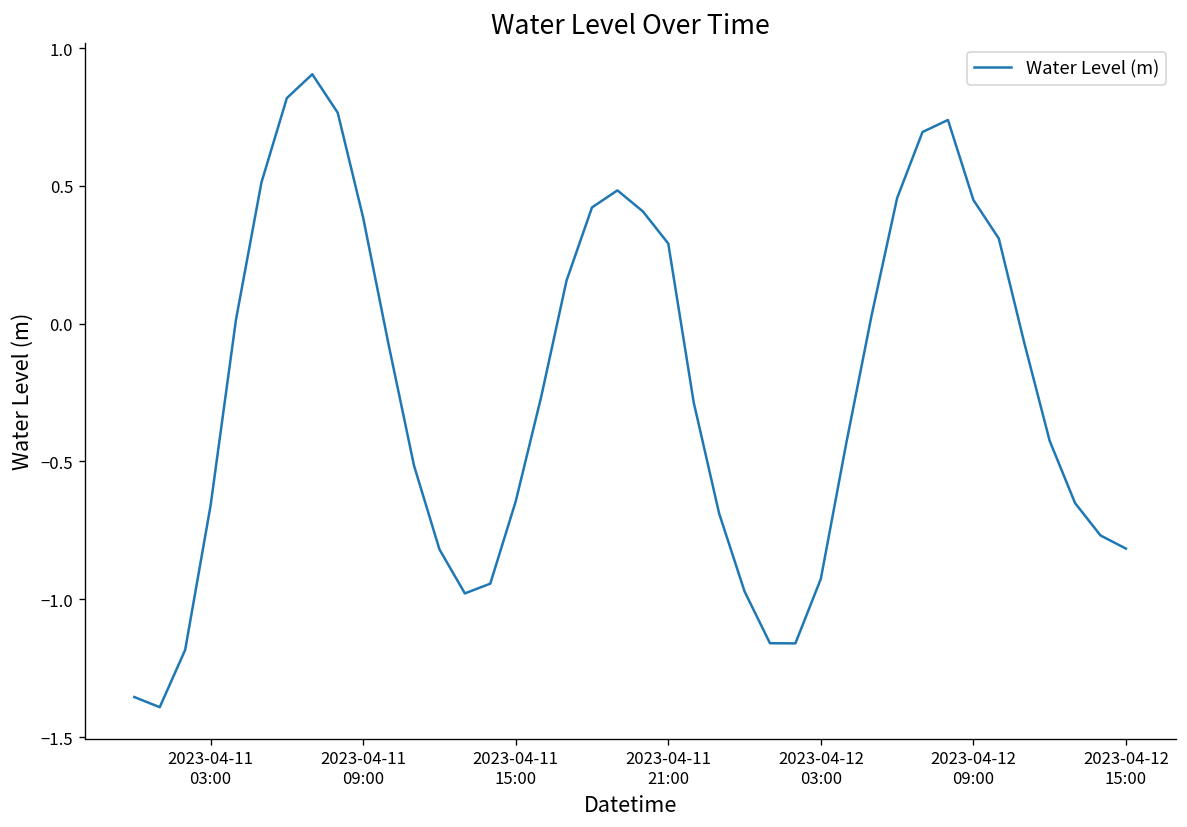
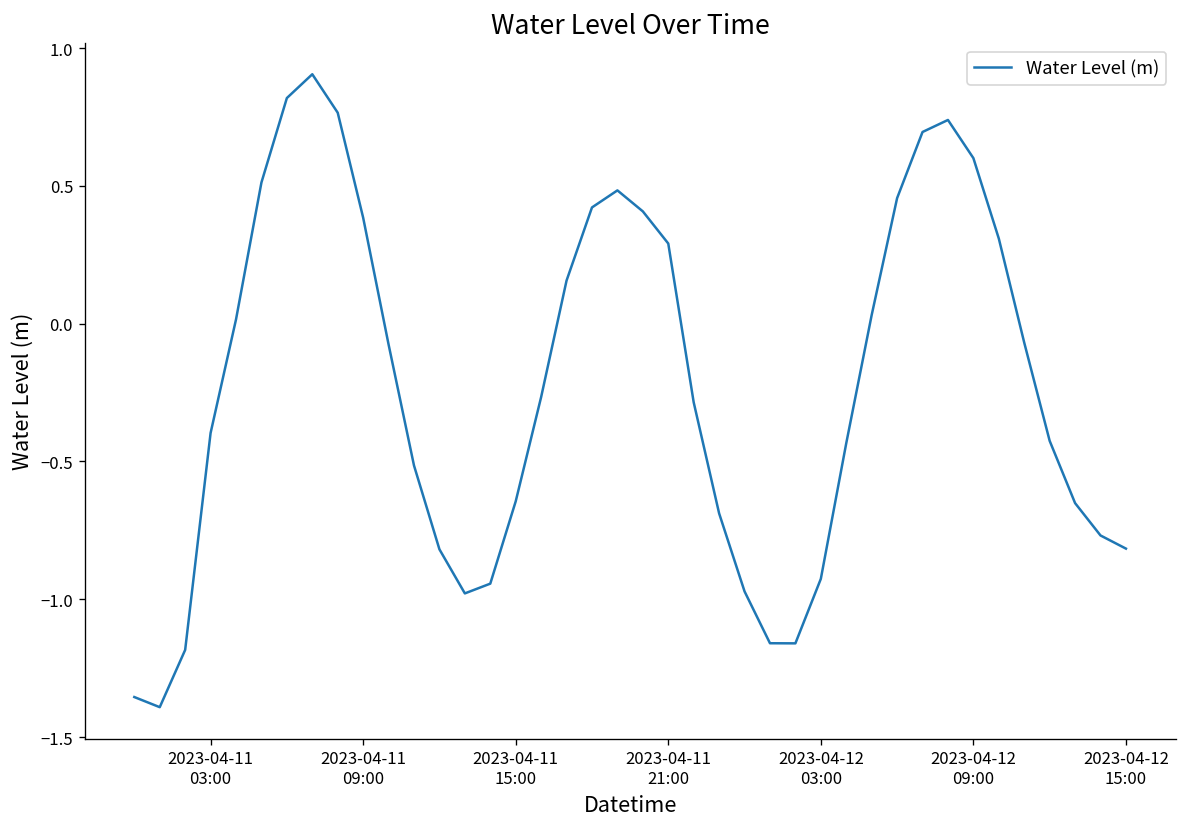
  {
-   "2023-04-11 03:00": -0.66,
+   "2023-04-11 03:00": -0.40,
    "2023-04-11 09:00": 0.38,
    "2023-04-11 15:00": -0.64,
    "2023-04-11 21:00": 0.29,
    "2023-04-12 03:00": -0.93,
-   "2023-04-12 09:00": 0.45,
+   "2023-04-12 09:00": 0.60,
    "2023-04-12 15:00": -0.82
  }
